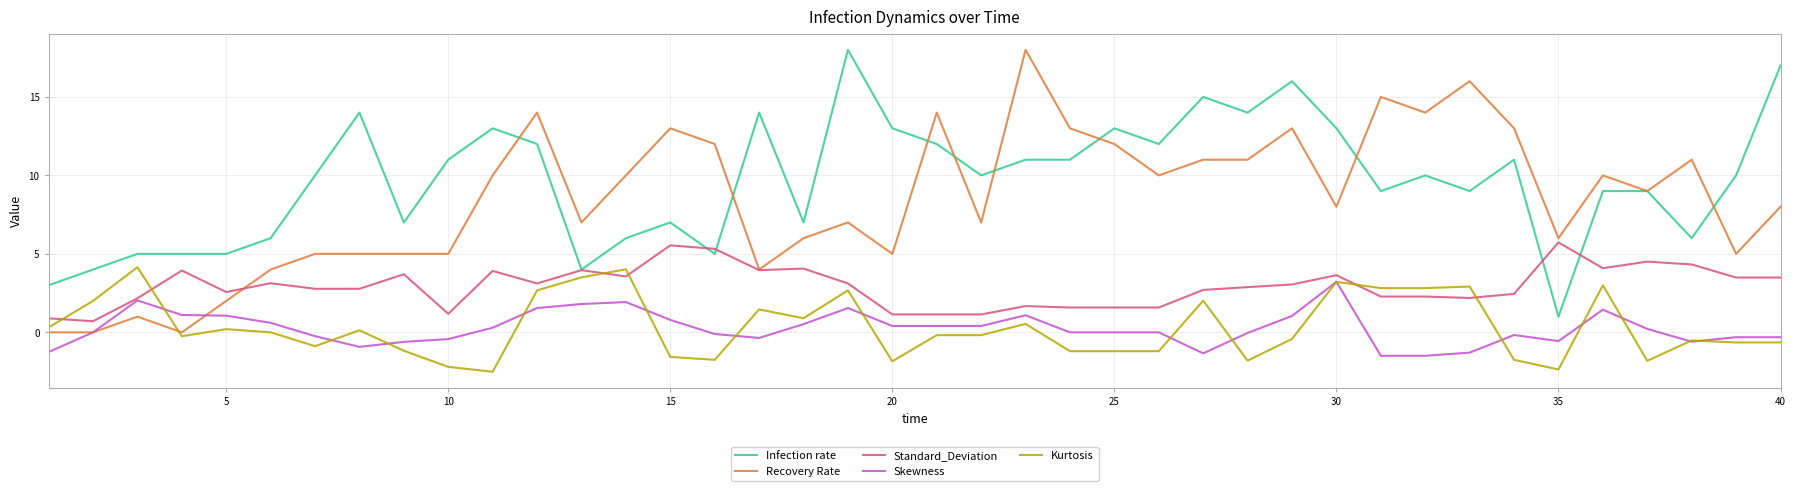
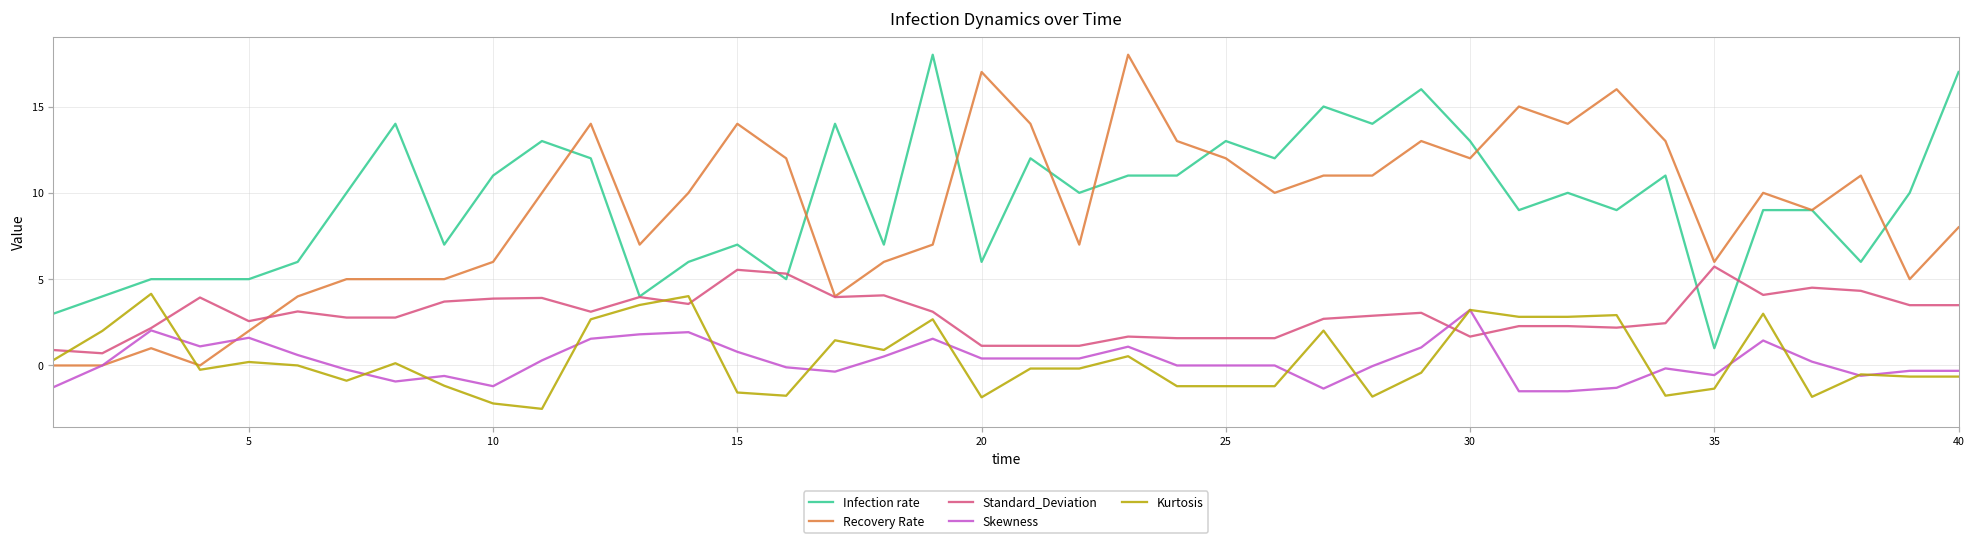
  {
    "Infection rate": {
      "5": 5,
      "10": 11,
      "15": 7,
-     "20": 13,
+     "20": 6,
      "25": 13,
      "30": 13,
      "35": 1,
      "40": 17
    },
    "Recovery Rate": {
      "5": 2,
-     "10": 5,
-     "15": 13,
-     "20": 5,
+     "10": 6,
+     "15": 14,
+     "20": 17,
      "25": 12,
-     "30": 8,
+     "30": 12,
      "35": 6,
      "40": 8
    },
    "Standard_Deviation": {
      "5": 2.6,
-     "10": 1.2,
+     "10": 3.9,
      "15": 5.5,
      "20": 1.1,
      "25": 1.6,
-     "30": 3.6,
+     "30": 1.7,
      "35": 5.7,
      "40": 3.5
    },
    "Skewness": {
-     "5": 1.1,
-     "10": -0.4,
+     "5": 1.6,
+     "10": -1.2,
      "15": 0.8,
      "20": 0.4,
      "25": 0.0,
      "35": -0.6,
      "40": -0.3
    },
    "Kurtosis": {
      "5": 0.2,
      "10": -2.2,
      "15": -1.6,
      "20": -1.8,
      "25": -1.2,
-     "35": -2.4,
+     "35": -1.3,
      "40": -0.6
    }
  }
